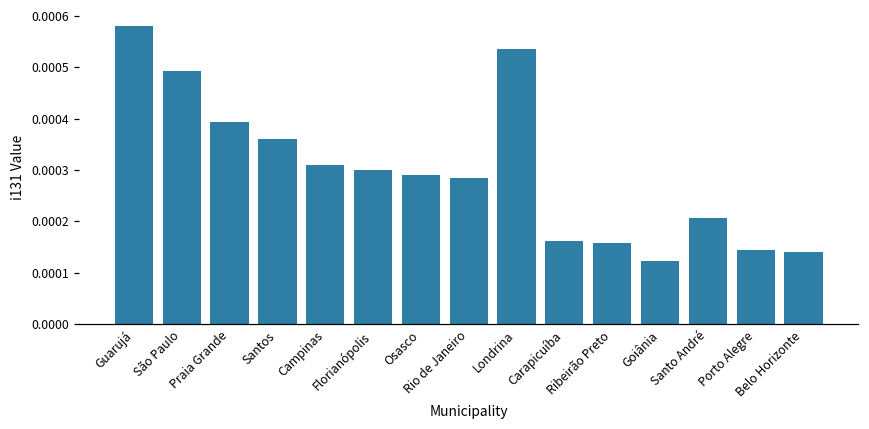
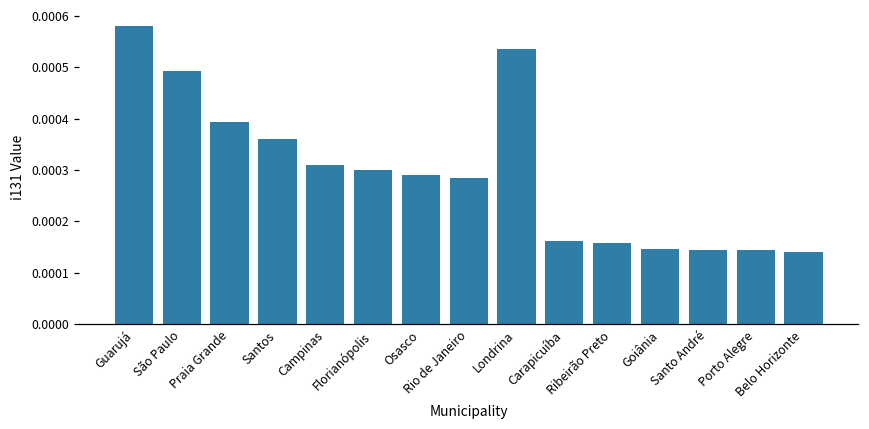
  {
    "Guarujá": 0.00058,
    "São Paulo": 0.00049,
    "Praia Grande": 0.00039,
    "Santos": 0.00036,
    "Campinas": 0.00031,
    "Florianópolis": 0.00030,
    "Osasco": 0.00029,
    "Rio de Janeiro": 0.00028,
    "Londrina": 0.00054,
    "Carapicuíba": 0.00016,
    "Ribeirão Preto": 0.00016,
-   "Goiânia": 0.00012,
-   "Santo André": 0.00021,
+   "Goiânia": 0.00015,
+   "Santo André": 0.00014,
    "Porto Alegre": 0.00014,
    "Belo Horizonte": 0.00014
  }
